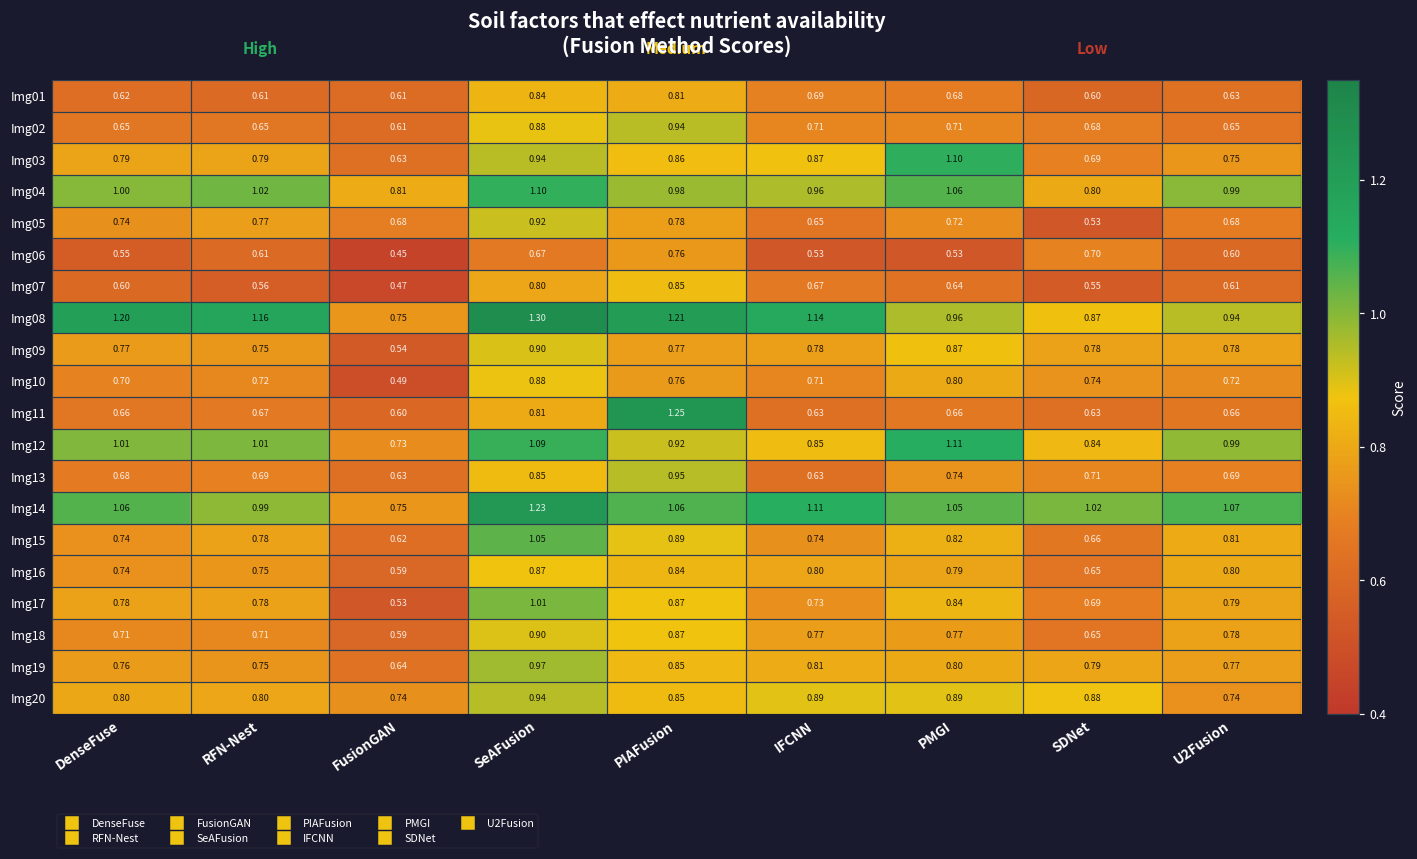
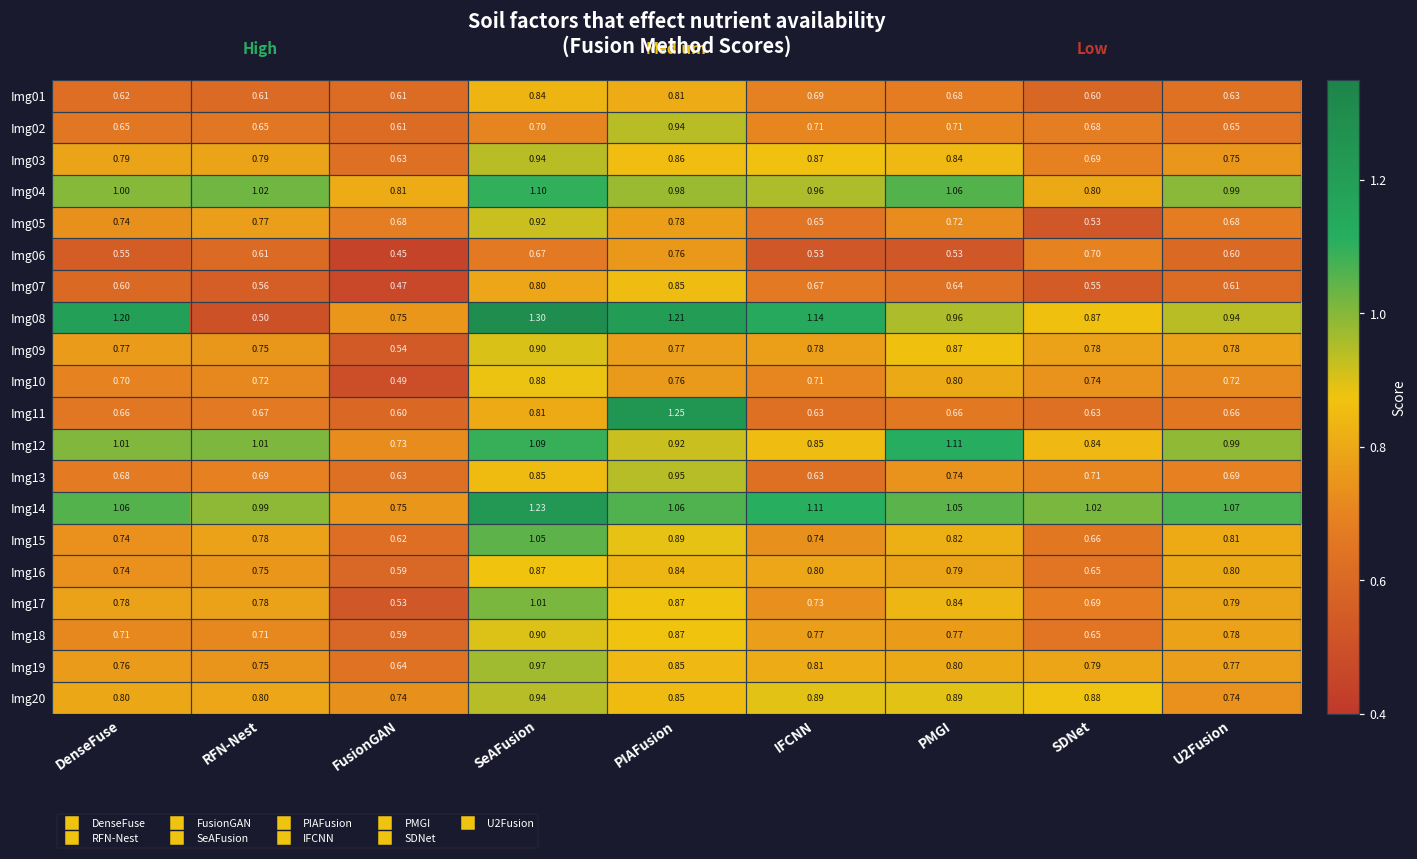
  {
    "Img01": {
      "DenseFuse": 0.62,
      "RFN-Nest": 0.61,
      "FusionGAN": 0.61,
      "SeAFusion": 0.84,
      "PIAFusion": 0.81,
      "IFCNN": 0.69,
      "PMGI": 0.68,
      "SDNet": 0.60,
      "U2Fusion": 0.63
    },
    "Img02": {
      "DenseFuse": 0.65,
      "RFN-Nest": 0.65,
      "FusionGAN": 0.61,
-     "SeAFusion": 0.88,
+     "SeAFusion": 0.70,
      "PIAFusion": 0.94,
      "IFCNN": 0.71,
      "PMGI": 0.71,
      "SDNet": 0.68,
      "U2Fusion": 0.65
    },
    "Img03": {
      "DenseFuse": 0.79,
      "RFN-Nest": 0.79,
      "FusionGAN": 0.63,
      "SeAFusion": 0.94,
      "PIAFusion": 0.86,
      "IFCNN": 0.87,
-     "PMGI": 1.10,
+     "PMGI": 0.84,
      "SDNet": 0.69,
      "U2Fusion": 0.75
    },
    "Img04": {
      "DenseFuse": 1.00,
      "RFN-Nest": 1.02,
      "FusionGAN": 0.81,
      "SeAFusion": 1.10,
      "PIAFusion": 0.98,
      "IFCNN": 0.96,
      "PMGI": 1.06,
      "SDNet": 0.80,
      "U2Fusion": 0.99
    },
    "Img05": {
      "DenseFuse": 0.74,
      "RFN-Nest": 0.77,
      "FusionGAN": 0.68,
      "SeAFusion": 0.92,
      "PIAFusion": 0.78,
      "IFCNN": 0.65,
      "PMGI": 0.72,
      "SDNet": 0.53,
      "U2Fusion": 0.68
    },
    "Img06": {
      "DenseFuse": 0.55,
      "RFN-Nest": 0.61,
      "FusionGAN": 0.45,
      "SeAFusion": 0.67,
      "PIAFusion": 0.76,
      "IFCNN": 0.53,
      "PMGI": 0.53,
      "SDNet": 0.70,
      "U2Fusion": 0.60
    },
    "Img07": {
      "DenseFuse": 0.60,
      "RFN-Nest": 0.56,
      "FusionGAN": 0.47,
      "SeAFusion": 0.80,
      "PIAFusion": 0.85,
      "IFCNN": 0.67,
      "PMGI": 0.64,
      "SDNet": 0.55,
      "U2Fusion": 0.61
    },
    "Img08": {
      "DenseFuse": 1.20,
-     "RFN-Nest": 1.16,
+     "RFN-Nest": 0.50,
      "FusionGAN": 0.75,
      "SeAFusion": 1.30,
      "PIAFusion": 1.21,
      "IFCNN": 1.14,
      "PMGI": 0.96,
      "SDNet": 0.87,
      "U2Fusion": 0.94
    },
    "Img09": {
      "DenseFuse": 0.77,
      "RFN-Nest": 0.75,
      "FusionGAN": 0.54,
      "SeAFusion": 0.90,
      "PIAFusion": 0.77,
      "IFCNN": 0.78,
      "PMGI": 0.87,
      "SDNet": 0.78,
      "U2Fusion": 0.78
    },
    "Img10": {
      "DenseFuse": 0.70,
      "RFN-Nest": 0.72,
      "FusionGAN": 0.49,
      "SeAFusion": 0.88,
      "PIAFusion": 0.76,
      "IFCNN": 0.71,
      "PMGI": 0.80,
      "SDNet": 0.74,
      "U2Fusion": 0.72
    },
    "Img11": {
      "DenseFuse": 0.66,
      "RFN-Nest": 0.67,
      "FusionGAN": 0.60,
      "SeAFusion": 0.81,
      "PIAFusion": 1.25,
      "IFCNN": 0.63,
      "PMGI": 0.66,
      "SDNet": 0.63,
      "U2Fusion": 0.66
    },
    "Img12": {
      "DenseFuse": 1.01,
      "RFN-Nest": 1.01,
      "FusionGAN": 0.73,
      "SeAFusion": 1.09,
      "PIAFusion": 0.92,
      "IFCNN": 0.85,
      "PMGI": 1.11,
      "SDNet": 0.84,
      "U2Fusion": 0.99
    },
    "Img13": {
      "DenseFuse": 0.68,
      "RFN-Nest": 0.69,
      "FusionGAN": 0.63,
      "SeAFusion": 0.85,
      "PIAFusion": 0.95,
      "IFCNN": 0.63,
      "PMGI": 0.74,
      "SDNet": 0.71,
      "U2Fusion": 0.69
    },
    "Img14": {
      "DenseFuse": 1.06,
      "RFN-Nest": 0.99,
      "FusionGAN": 0.75,
      "SeAFusion": 1.23,
      "PIAFusion": 1.06,
      "IFCNN": 1.11,
      "PMGI": 1.05,
      "SDNet": 1.02,
      "U2Fusion": 1.07
    },
    "Img15": {
      "DenseFuse": 0.74,
      "RFN-Nest": 0.78,
      "FusionGAN": 0.62,
      "SeAFusion": 1.05,
      "PIAFusion": 0.89,
      "IFCNN": 0.74,
      "PMGI": 0.82,
      "SDNet": 0.66,
      "U2Fusion": 0.81
    },
    "Img16": {
      "DenseFuse": 0.74,
      "RFN-Nest": 0.75,
      "FusionGAN": 0.59,
      "SeAFusion": 0.87,
      "PIAFusion": 0.84,
      "IFCNN": 0.80,
      "PMGI": 0.79,
      "SDNet": 0.65,
      "U2Fusion": 0.80
    },
    "Img17": {
      "DenseFuse": 0.78,
      "RFN-Nest": 0.78,
      "FusionGAN": 0.53,
      "SeAFusion": 1.01,
      "PIAFusion": 0.87,
      "IFCNN": 0.73,
      "PMGI": 0.84,
      "SDNet": 0.69,
      "U2Fusion": 0.79
    },
    "Img18": {
      "DenseFuse": 0.71,
      "RFN-Nest": 0.71,
      "FusionGAN": 0.59,
      "SeAFusion": 0.90,
      "PIAFusion": 0.87,
      "IFCNN": 0.77,
      "PMGI": 0.77,
      "SDNet": 0.65,
      "U2Fusion": 0.78
    },
    "Img19": {
      "DenseFuse": 0.76,
      "RFN-Nest": 0.75,
      "FusionGAN": 0.64,
      "SeAFusion": 0.97,
      "PIAFusion": 0.85,
      "IFCNN": 0.81,
      "PMGI": 0.80,
      "SDNet": 0.79,
      "U2Fusion": 0.77
    },
    "Img20": {
      "DenseFuse": 0.80,
      "RFN-Nest": 0.80,
      "FusionGAN": 0.74,
      "SeAFusion": 0.94,
      "PIAFusion": 0.85,
      "IFCNN": 0.89,
      "PMGI": 0.89,
      "SDNet": 0.88,
      "U2Fusion": 0.74
    }
  }
